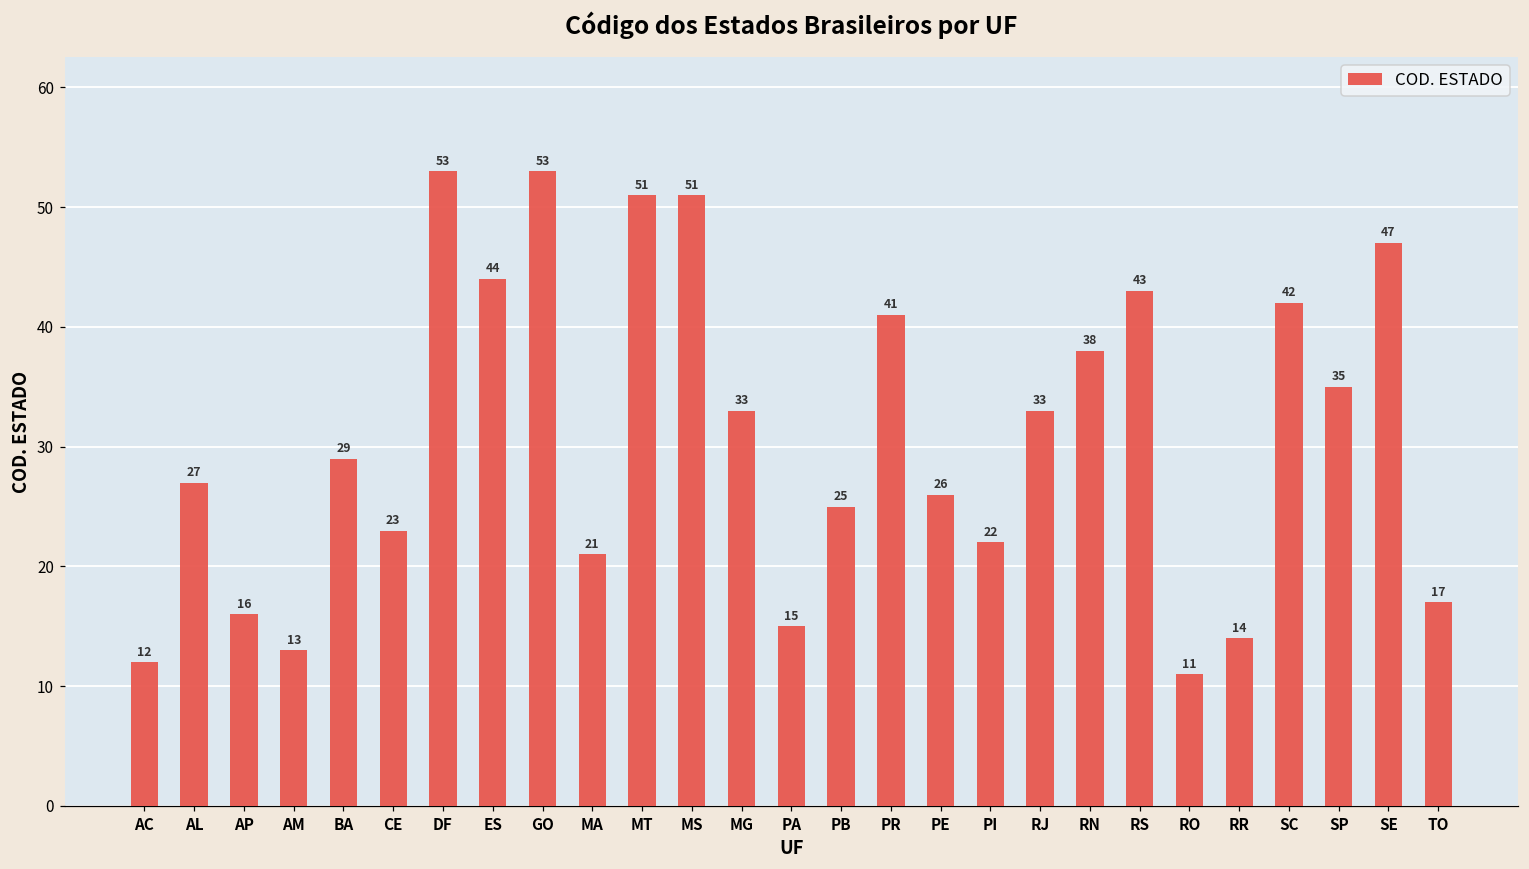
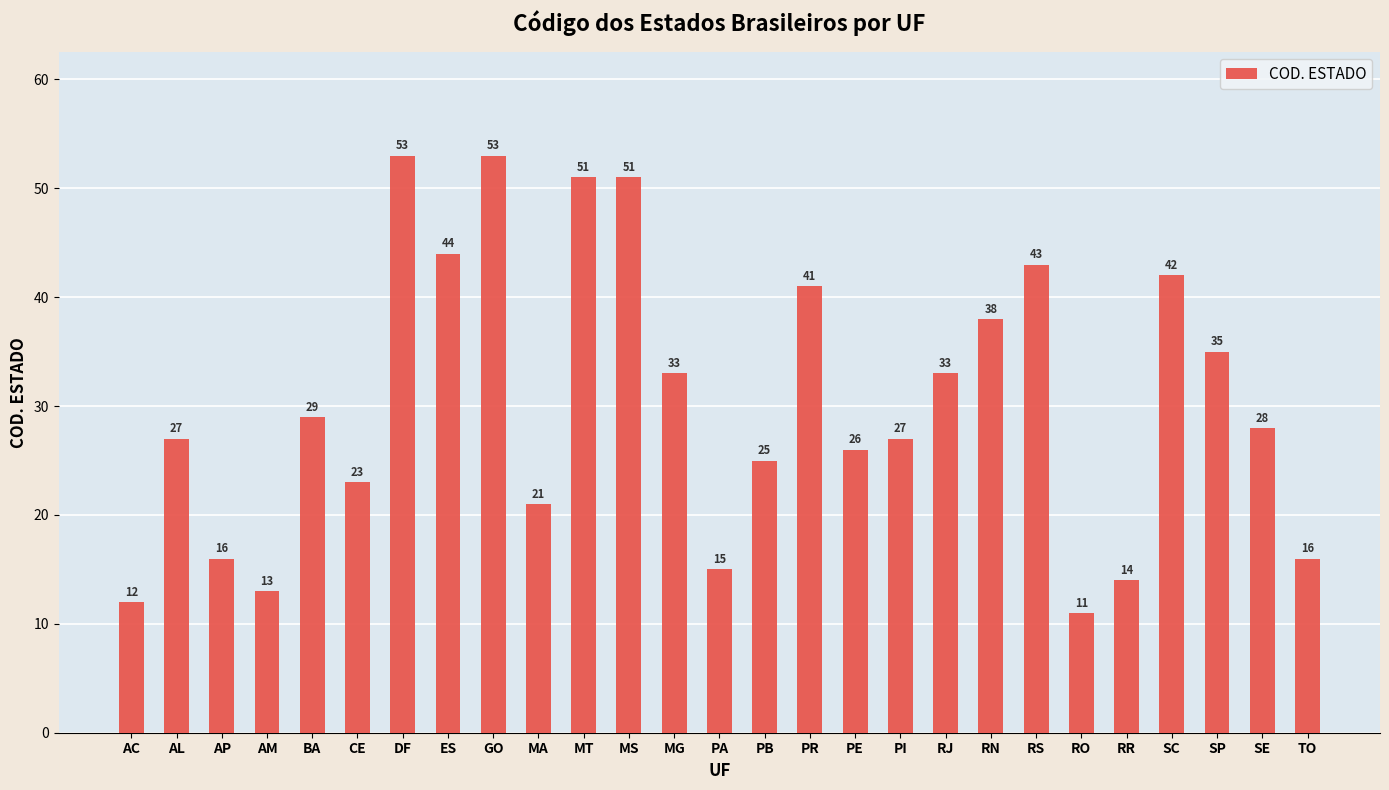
  {
    "AC": 12,
    "AL": 27,
    "AP": 16,
    "AM": 13,
    "BA": 29,
    "CE": 23,
    "DF": 53,
    "ES": 44,
    "GO": 53,
    "MA": 21,
    "MT": 51,
    "MS": 51,
    "MG": 33,
    "PA": 15,
    "PB": 25,
    "PR": 41,
    "PE": 26,
-   "PI": 22,
+   "PI": 27,
    "RJ": 33,
    "RN": 38,
    "RS": 43,
    "RO": 11,
    "RR": 14,
    "SC": 42,
    "SP": 35,
-   "SE": 47,
-   "TO": 17
+   "SE": 28,
+   "TO": 16
  }
